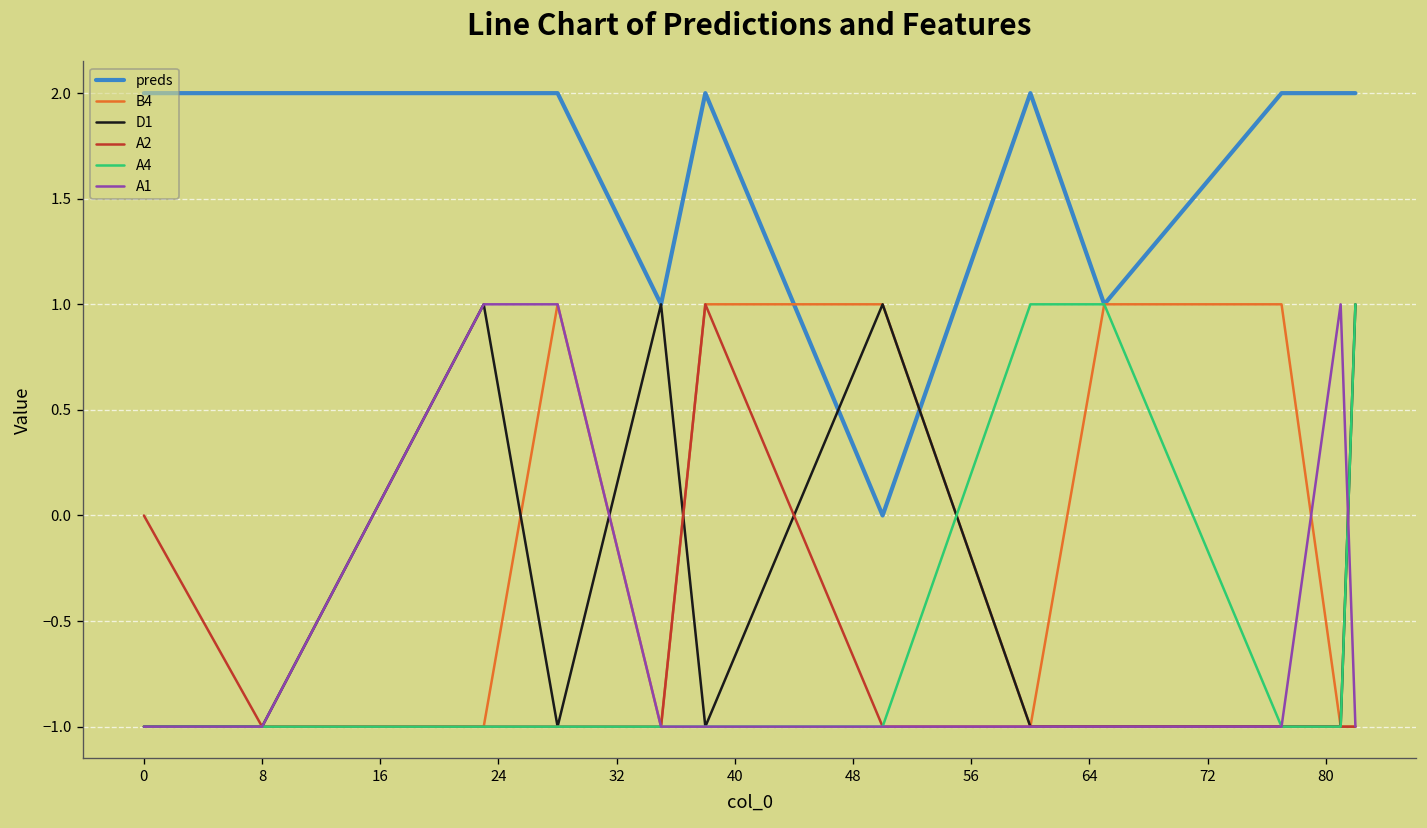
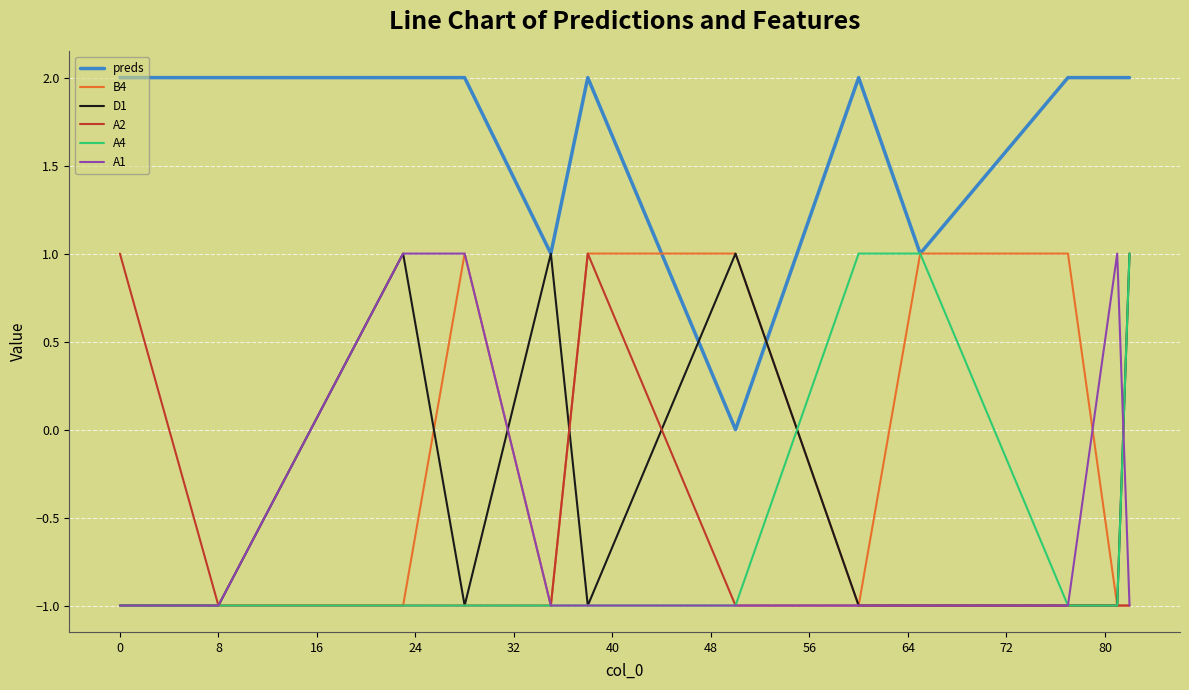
  {
    "preds": {
      "8": 2
    },
    "A2": {
-     "0": 0
+     "0": 1
    }
  }
